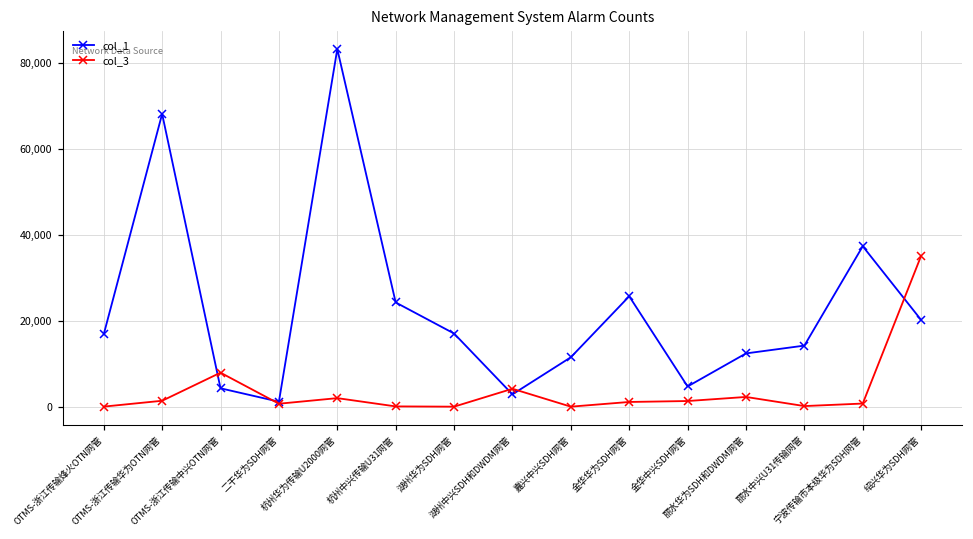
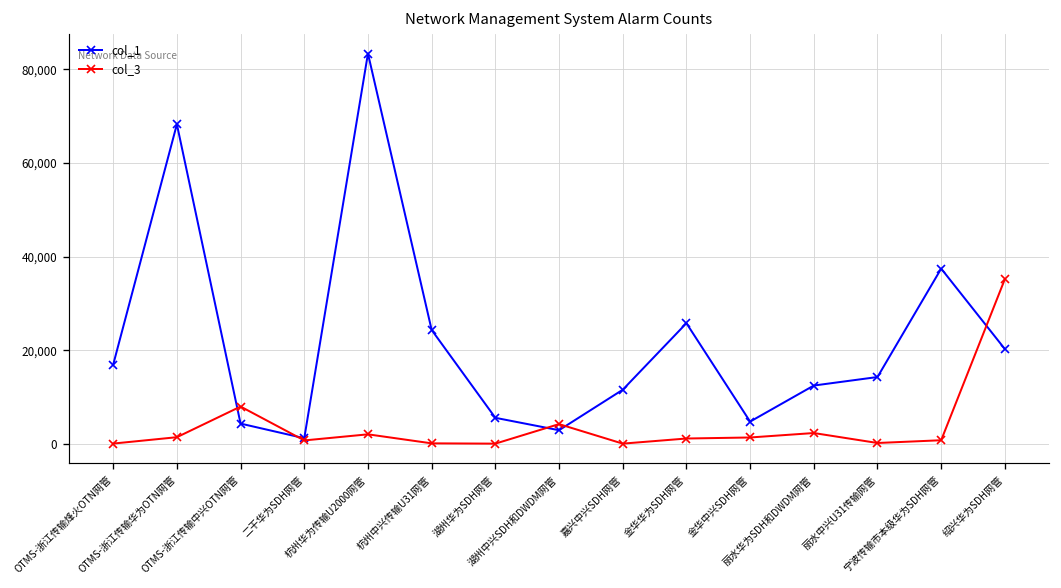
  {
    "col_1": {
      "OTMS-浙江传输烽火OTN网管": "17,000",
      "OTMS-浙江传输华为OTN网管": "68,000",
      "OTMS-浙江传输中兴OTN网管": "4,000",
      "杭州华为传输U2000网管": "83,000",
      "杭州中兴传输U31网管": "24,000",
-     "湖州华为SDH网管": "17,000",
+     "湖州华为SDH网管": "6,000",
      "湖州中兴SDH和DWDM网管": "3,000",
      "嘉兴中兴SDH网管": "12,000",
      "金华华为SDH网管": "26,000",
      "金华中兴SDH网管": "5,000",
      "丽水华为SDH和DWDM网管": "12,000",
      "丽水中兴U31传输网管": "14,000",
      "宁波传输市本级华为SDH网管": "37,000",
      "绍兴华为SDH网管": "20,000"
    },
    "col_3": {
      "OTMS-浙江传输烽火OTN网管": "0",
      "OTMS-浙江传输华为OTN网管": "1,000",
      "OTMS-浙江传输中兴OTN网管": "8,000",
      "杭州华为传输U2000网管": "2,000",
      "杭州中兴传输U31网管": "0",
      "湖州华为SDH网管": "0",
      "湖州中兴SDH和DWDM网管": "4,000",
      "嘉兴中兴SDH网管": "0",
      "金华华为SDH网管": "1,000",
      "金华中兴SDH网管": "1,000",
      "丽水华为SDH和DWDM网管": "2,000",
      "丽水中兴U31传输网管": "0",
      "宁波传输市本级华为SDH网管": "1,000",
      "绍兴华为SDH网管": "35,000"
    }
  }
